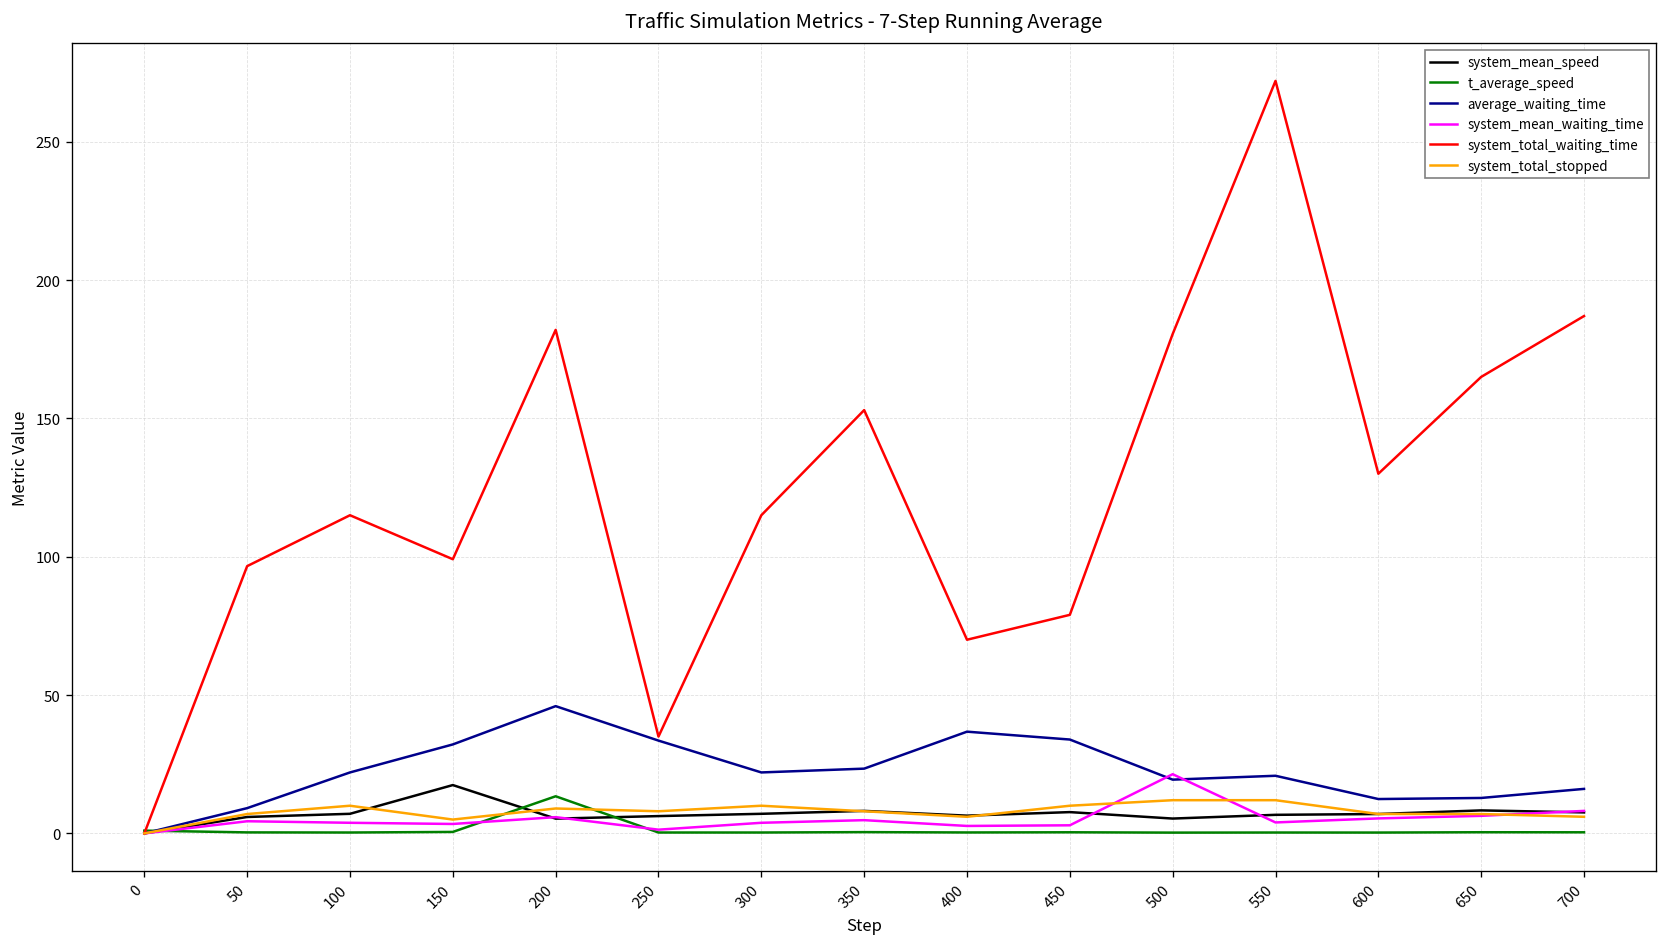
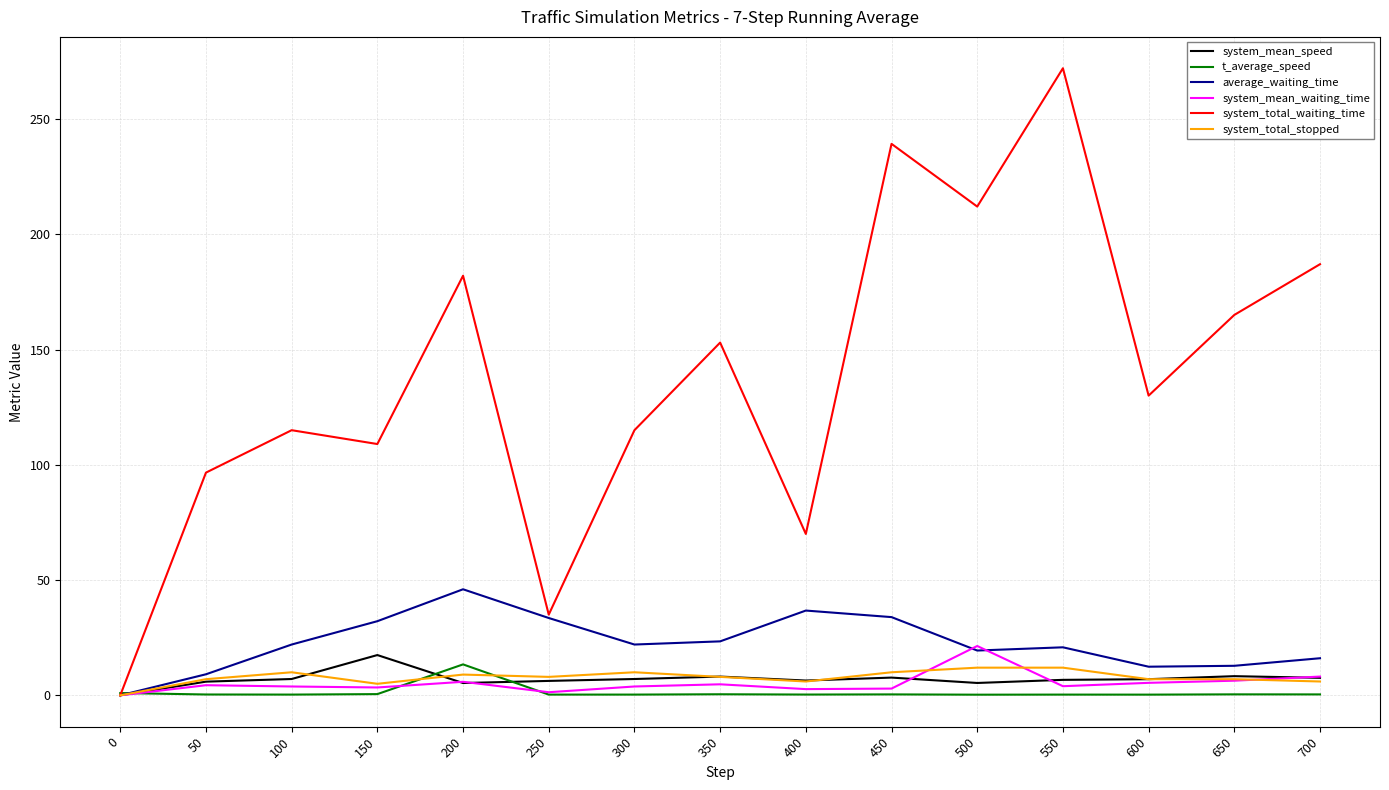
  {
    "system_mean_speed": {
      "100": 7,
      "150": 17,
      "250": 6,
      "300": 7,
      "450": 8,
      "500": 5,
      "550": 7,
      "650": 8
    },
    "t_average_speed": {
      "50": 0,
      "100": 0,
      "150": 1,
      "200": 13,
      "300": 0,
      "350": 0,
      "400": 0,
      "450": 0,
      "500": 0,
      "550": 0,
      "600": 0,
      "650": 0,
      "700": 0
    },
    "average_waiting_time": {
      "50": 9,
      "100": 22,
      "150": 32,
      "200": 46,
      "250": 34,
      "300": 22,
      "350": 23,
      "400": 37,
      "450": 34,
      "500": 19,
      "550": 21,
      "600": 12,
      "650": 13,
      "700": 16
    },
    "system_mean_waiting_time": {
      "50": 4,
      "100": 4,
      "150": 3,
      "300": 4,
      "350": 5,
      "400": 3,
      "450": 3,
      "500": 21,
      "550": 4,
      "600": 5
    },
    "system_total_waiting_time": {
      "50": 97,
      "100": 115,
-     "150": 99,
+     "150": 109,
      "200": 182,
      "250": 35,
      "300": 115,
      "350": 153,
      "400": 70,
-     "450": 79,
-     "500": 181,
+     "450": 239,
+     "500": 212,
      "550": 272,
      "600": 130,
      "650": 165,
      "700": 187
    },
    "system_total_stopped": {
      "100": 10,
      "150": 5,
      "200": 9,
      "250": 8,
      "300": 10,
      "450": 10,
      "500": 12,
      "550": 12,
      "700": 6
    }
  }
